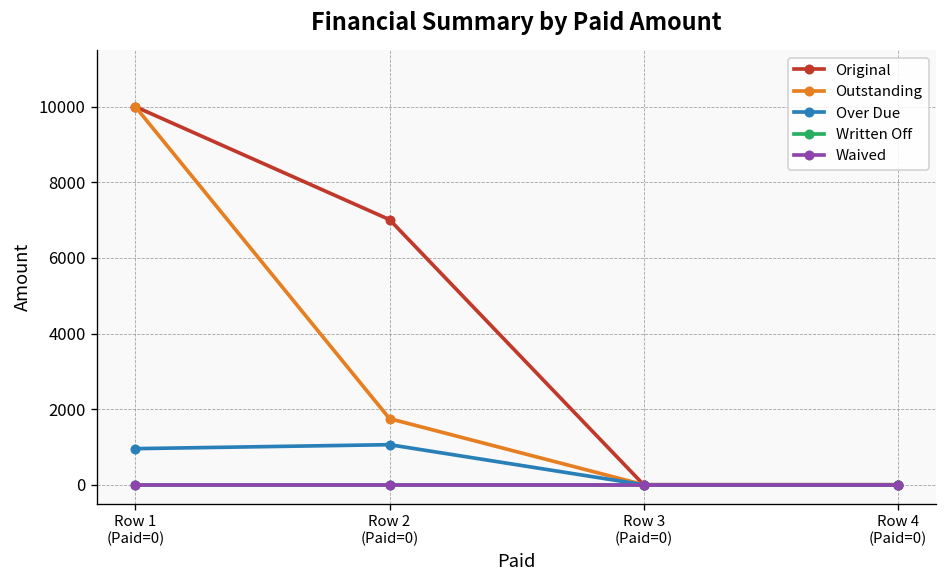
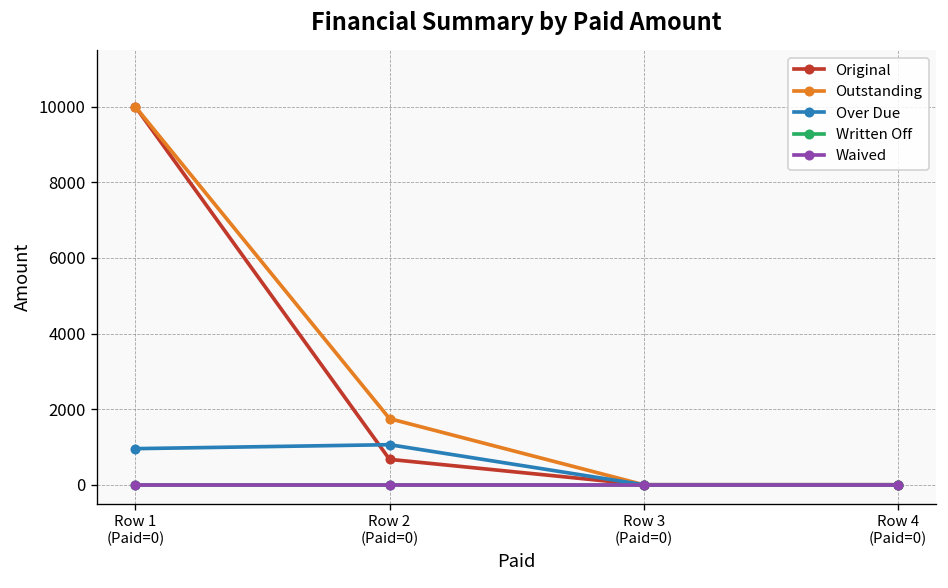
  {
    "Original": {
-     "Row 2 (Paid=0)": 7000
+     "Row 2 (Paid=0)": 700
    },
    "Outstanding": {
      "Row 2 (Paid=0)": 1700
    },
    "Over Due": {
      "Row 1 (Paid=0)": 1000,
      "Row 2 (Paid=0)": 1100
    },
    "Waived": {
      "Row 1 (Paid=0)": 0,
      "Row 2 (Paid=0)": 0
    }
  }
